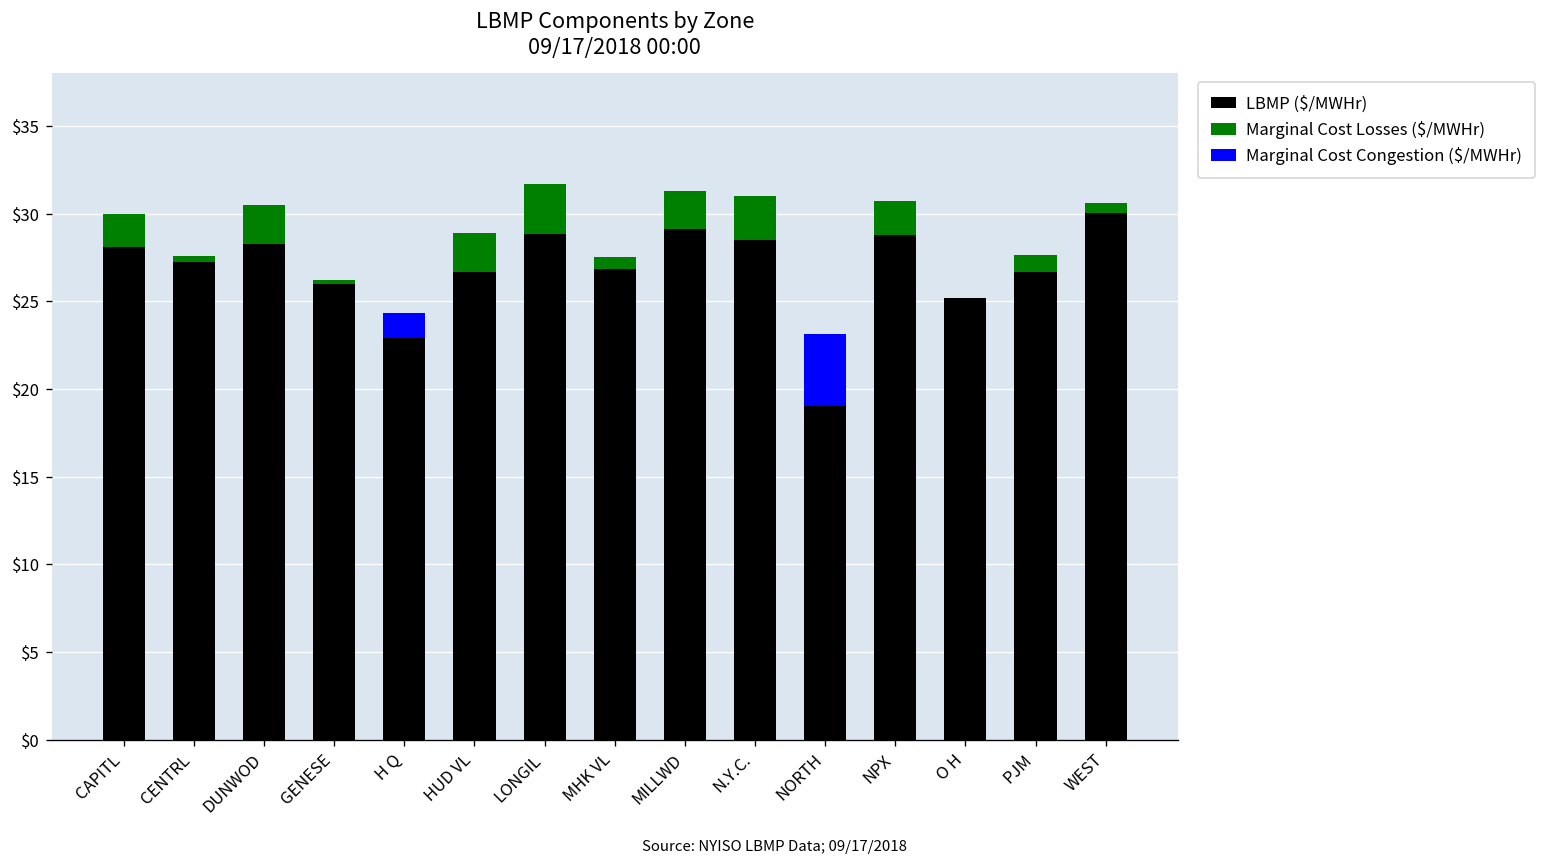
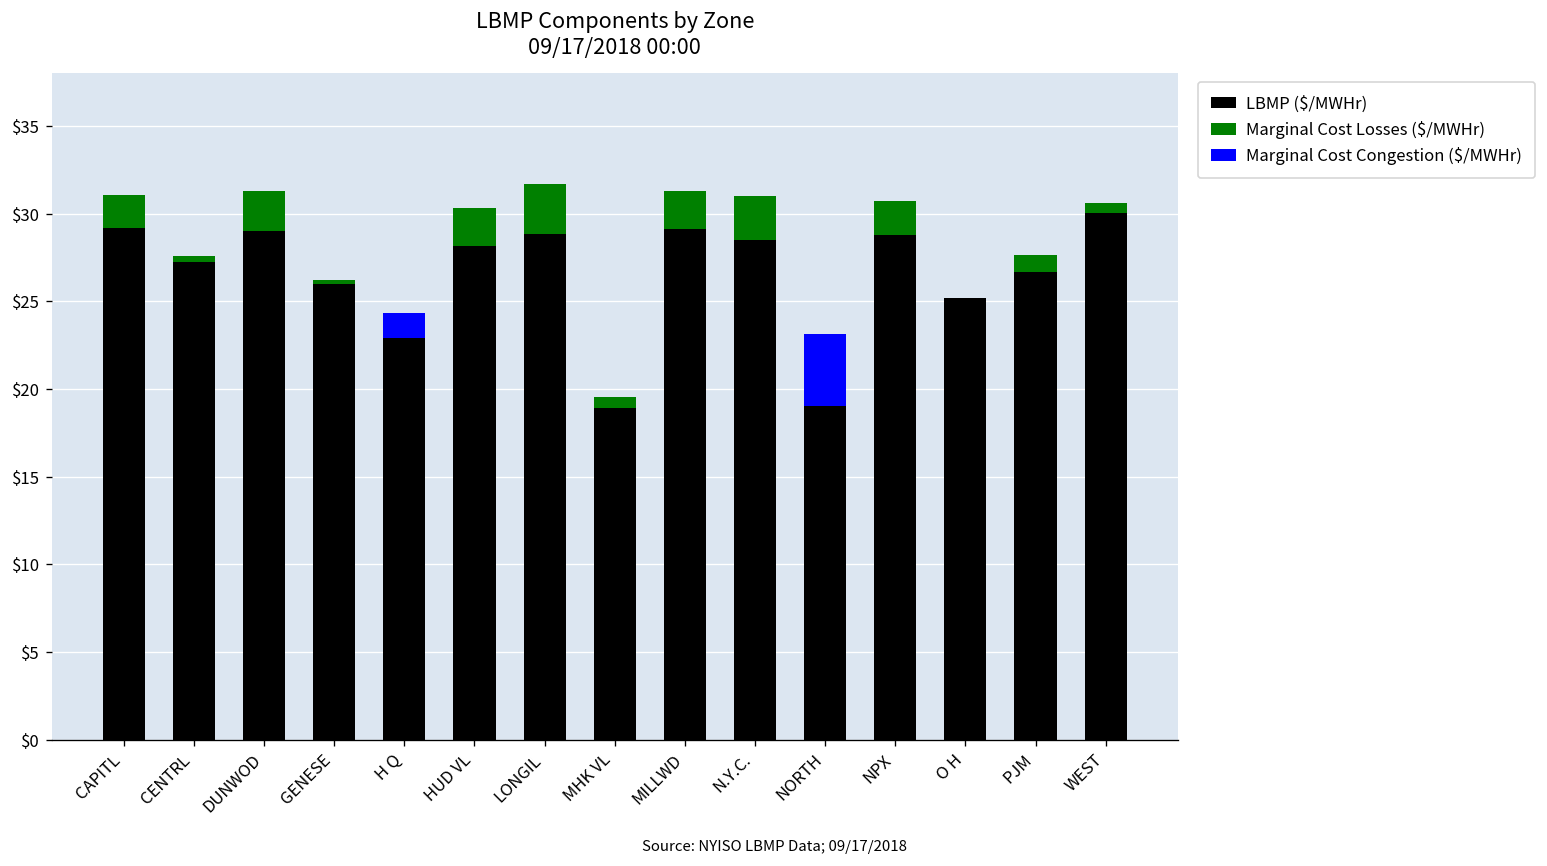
  {
    "LBMP ($/MWHr)": {
-     "CAPITL": "$28.1",
+     "CAPITL": "$29.2",
      "CENTRL": "$27.2",
-     "DUNWOD": "$28.3",
+     "DUNWOD": "$29.0",
      "GENESE": "$26.0",
      "H Q": "$22.9",
-     "HUD VL": "$26.7",
+     "HUD VL": "$28.1",
      "LONGIL": "$28.8",
-     "MHK VL": "$26.9",
+     "MHK VL": "$18.9",
      "MILLWD": "$29.1",
      "N.Y.C.": "$28.5",
      "NORTH": "$19.0",
      "NPX": "$28.8",
      "O H": "$25.2",
      "PJM": "$26.7",
      "WEST": "$30.0"
    },
    "Marginal Cost Losses ($/MWHr)": {
      "CAPITL": "$1.9",
      "CENTRL": "$0.4",
      "DUNWOD": "$2.3",
      "GENESE": "$0.2",
      "H Q": "$0.0",
      "HUD VL": "$2.2",
      "LONGIL": "$2.9",
      "MHK VL": "$0.7",
      "MILLWD": "$2.2",
      "N.Y.C.": "$2.5",
      "NORTH": "$0.0",
      "NPX": "$1.9",
      "O H": "$0.0",
      "PJM": "$1.0",
      "WEST": "$0.6"
    },
    "Marginal Cost Congestion ($/MWHr)": {
      "CAPITL": "$0.0",
      "CENTRL": "$0.0",
      "DUNWOD": "$0.0",
      "GENESE": "$0.0",
      "H Q": "$1.4",
      "HUD VL": "$0.0",
      "LONGIL": "$0.0",
      "MHK VL": "$0.0",
      "MILLWD": "$0.0",
      "N.Y.C.": "$0.0",
      "NORTH": "$4.1",
      "NPX": "$0.0",
      "O H": "$0.0",
      "PJM": "$0.0",
      "WEST": "$0.0"
    }
  }
